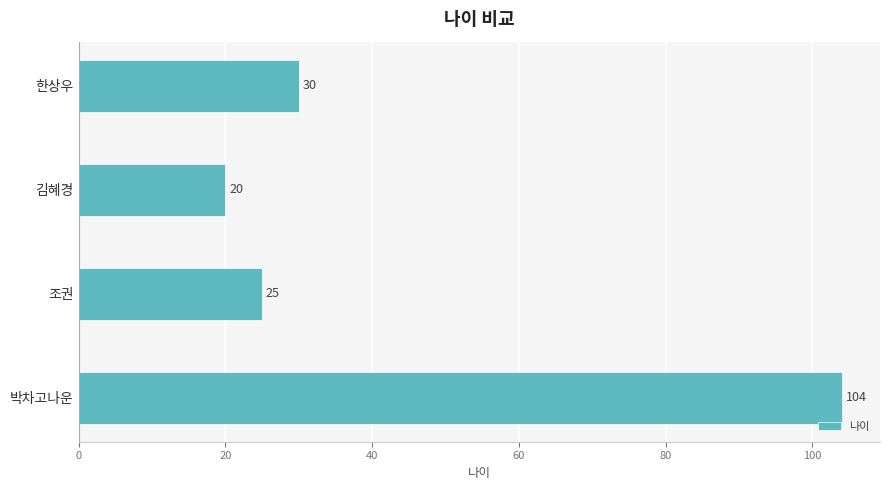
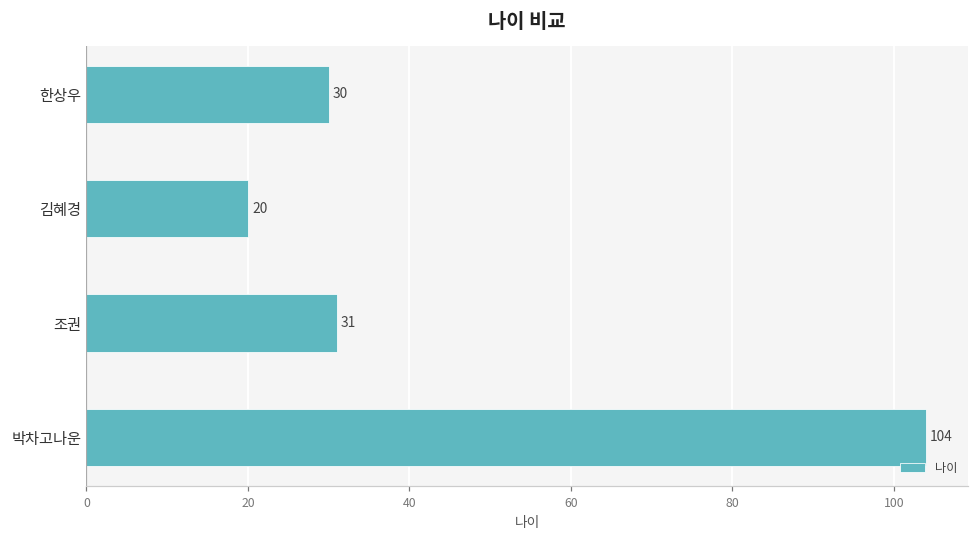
  {
    "한상우": 30,
    "김혜경": 20,
-   "조권": 25,
+   "조권": 31,
    "박차고나운": 104
  }
